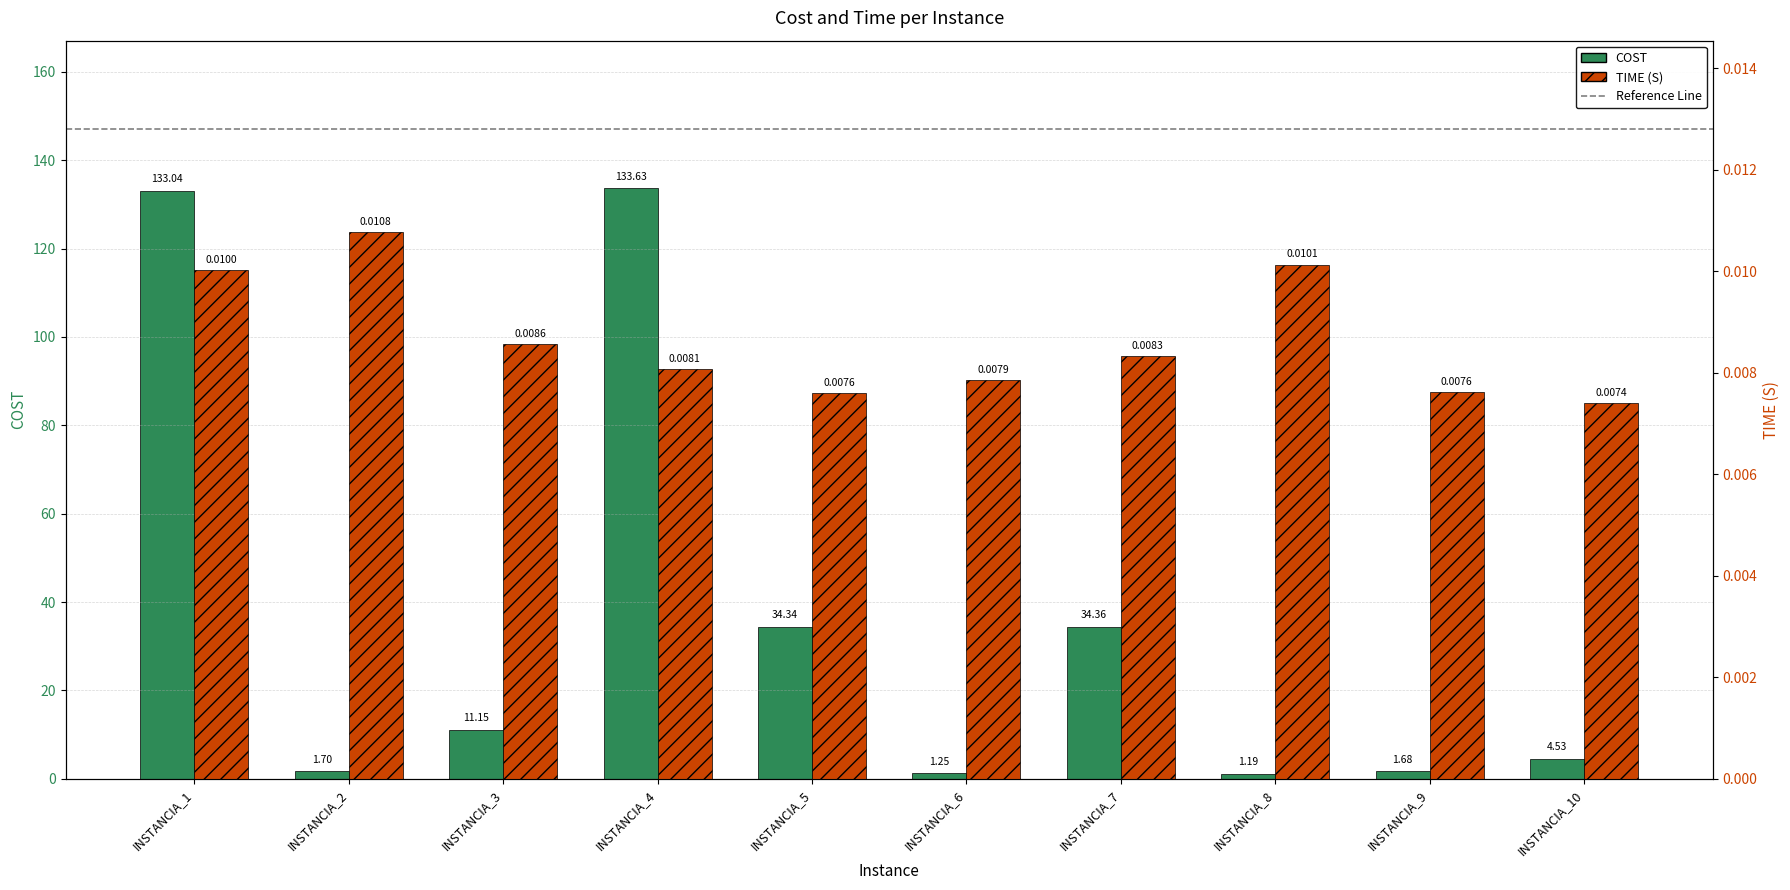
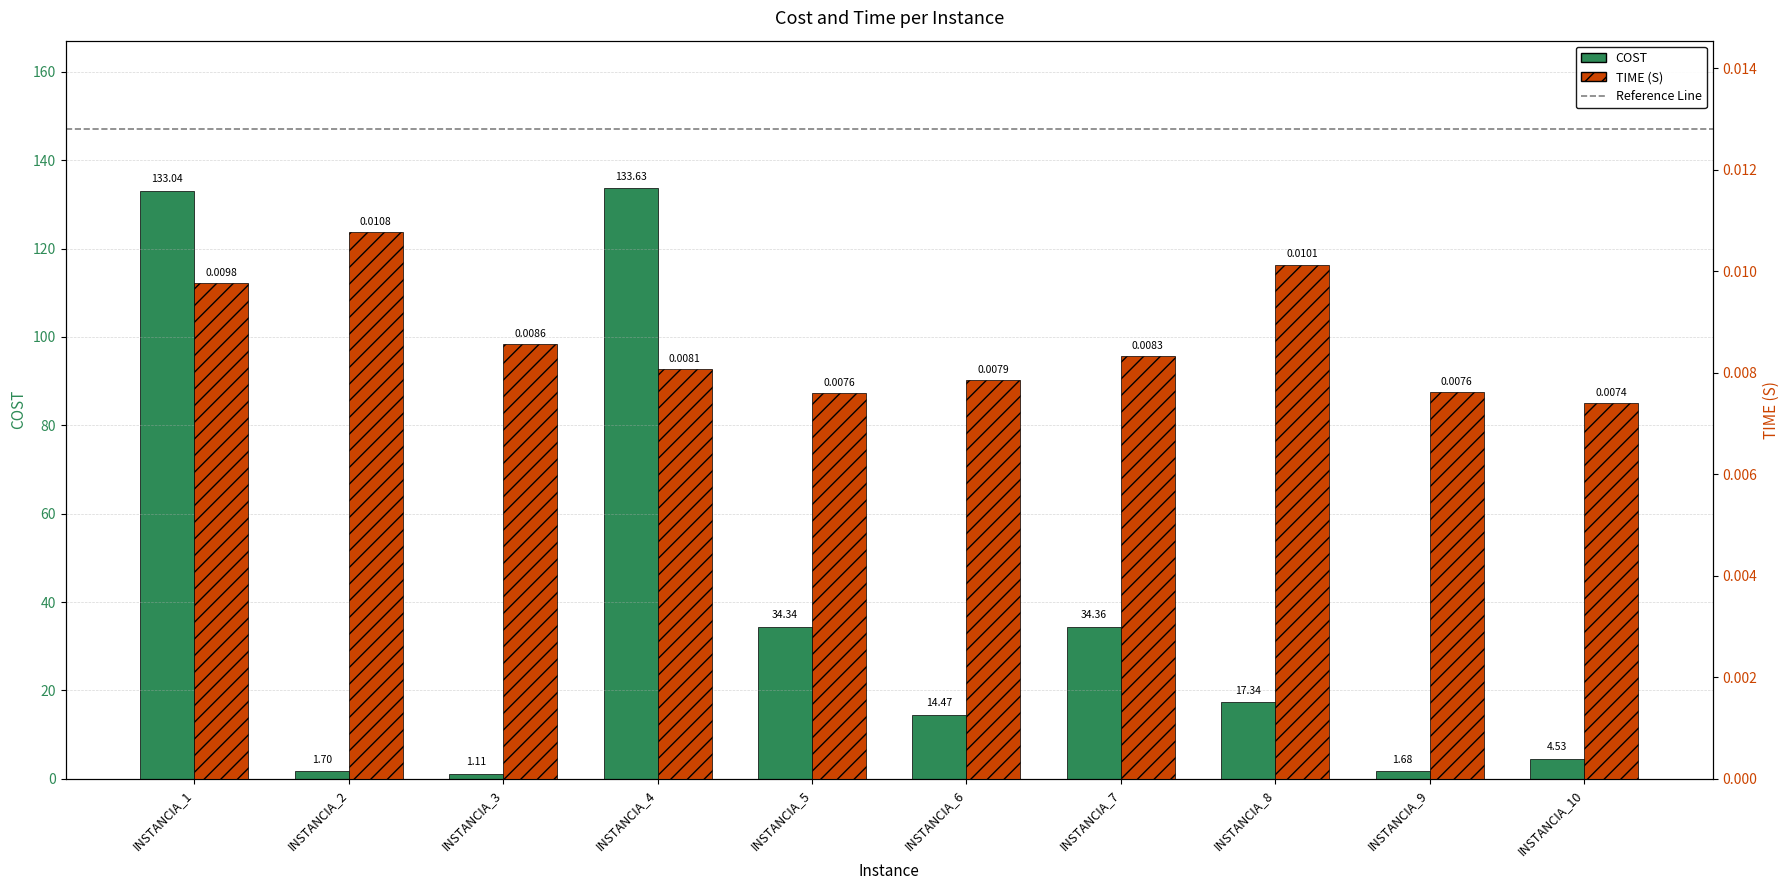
  {
    "COST": {
      "INSTANCIA_1": 133.04,
      "INSTANCIA_2": 1.70,
-     "INSTANCIA_3": 11.15,
+     "INSTANCIA_3": 1.11,
      "INSTANCIA_4": 133.63,
      "INSTANCIA_5": 34.34,
-     "INSTANCIA_6": 1.25,
+     "INSTANCIA_6": 14.47,
      "INSTANCIA_7": 34.36,
-     "INSTANCIA_8": 1.19,
+     "INSTANCIA_8": 17.34,
      "INSTANCIA_9": 1.68,
      "INSTANCIA_10": 4.53
    },
    "TIME (S)": {
-     "INSTANCIA_1": 0.0100,
+     "INSTANCIA_1": 0.0098,
      "INSTANCIA_2": 0.0108,
      "INSTANCIA_3": 0.0086,
      "INSTANCIA_4": 0.0081,
      "INSTANCIA_5": 0.0076,
      "INSTANCIA_6": 0.0079,
      "INSTANCIA_7": 0.0083,
      "INSTANCIA_8": 0.0101,
      "INSTANCIA_9": 0.0076,
      "INSTANCIA_10": 0.0074
    }
  }
